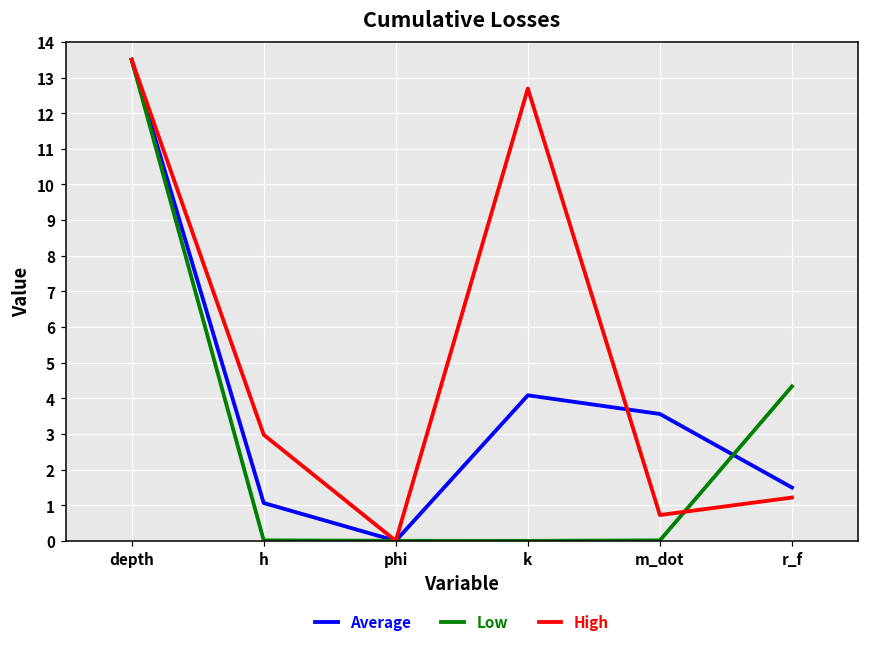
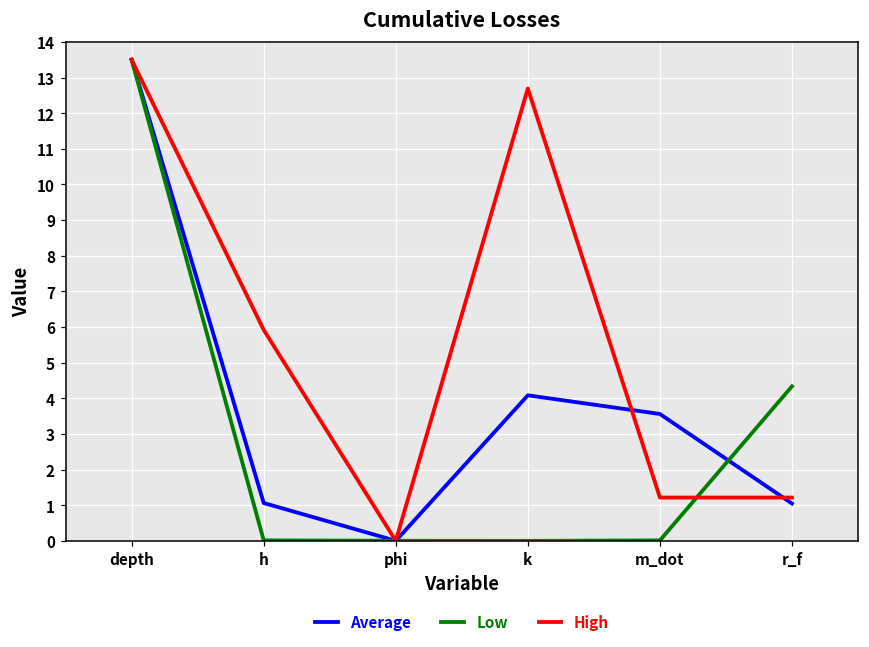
  {
    "Average": {
      "h": 1.1,
      "k": 4.1,
      "m_dot": 3.6,
-     "r_f": 1.5
+     "r_f": 1.0
    },
    "Low": {
      "h": 0.0,
      "k": 0.0,
      "m_dot": 0.0,
      "r_f": 4.3
    },
    "High": {
-     "h": 3.0,
+     "h": 5.9,
      "k": 12.7,
-     "m_dot": 0.7,
+     "m_dot": 1.2,
      "r_f": 1.2
    }
  }
